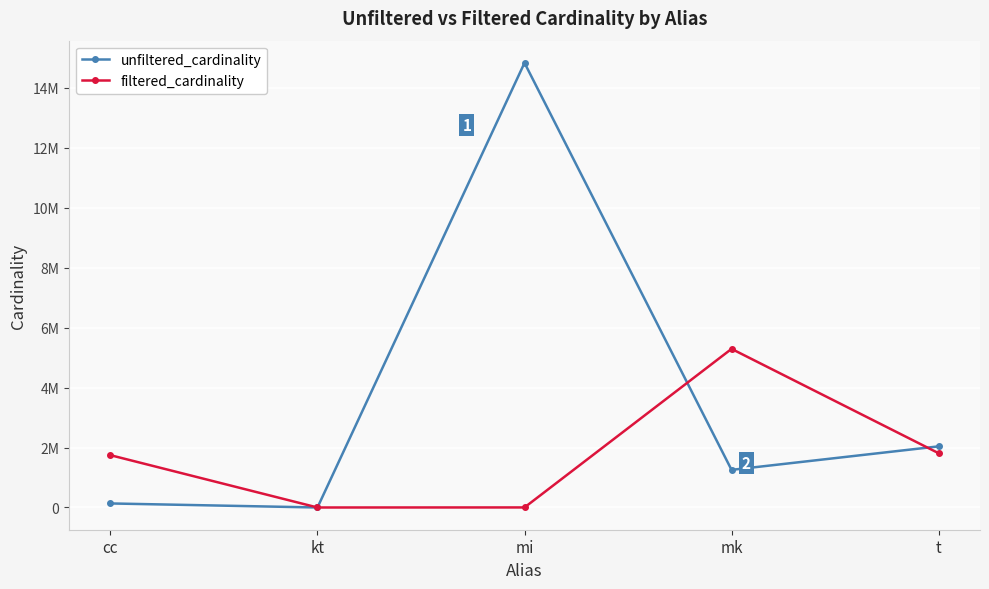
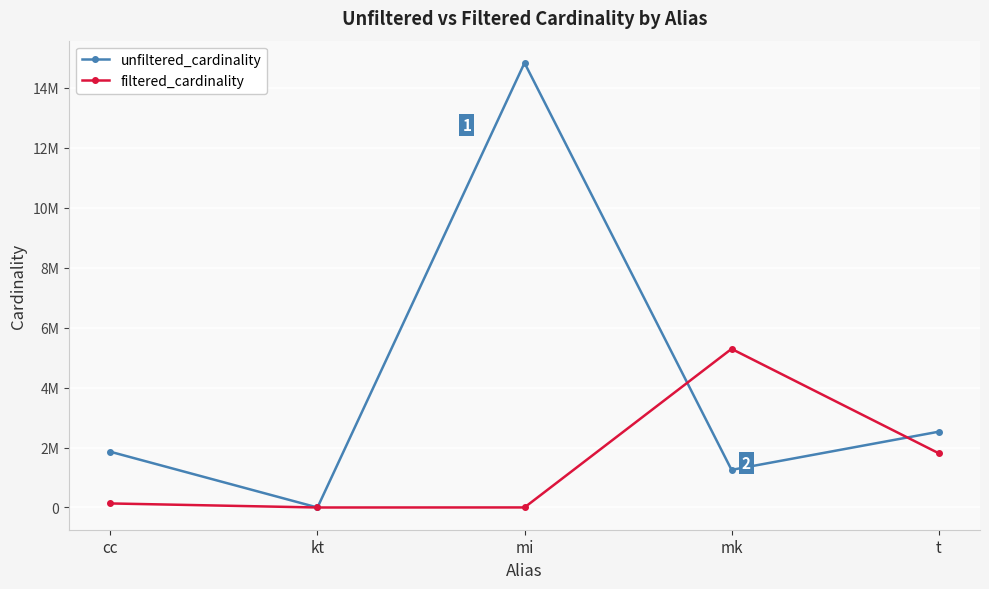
  {
    "unfiltered_cardinality": {
-     "cc": 100000,
+     "cc": 1900000,
      "mi": 14800000,
-     "t": 2000000
+     "t": 2500000
    },
    "filtered_cardinality": {
-     "cc": 1700000,
+     "cc": 100000,
      "mi": 0,
      "mk": 5300000,
      "t": 1800000
    }
  }
